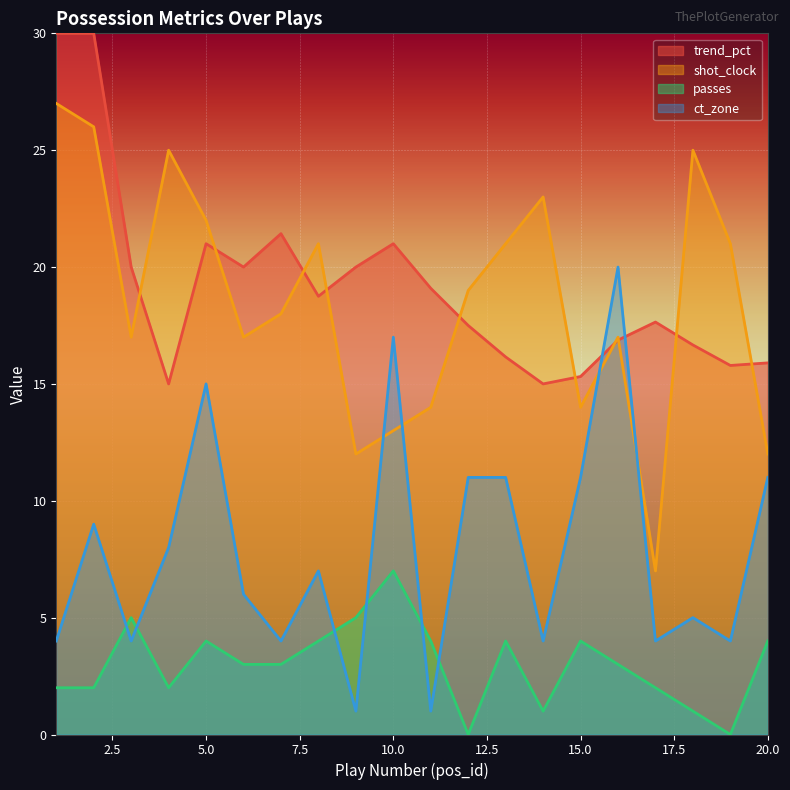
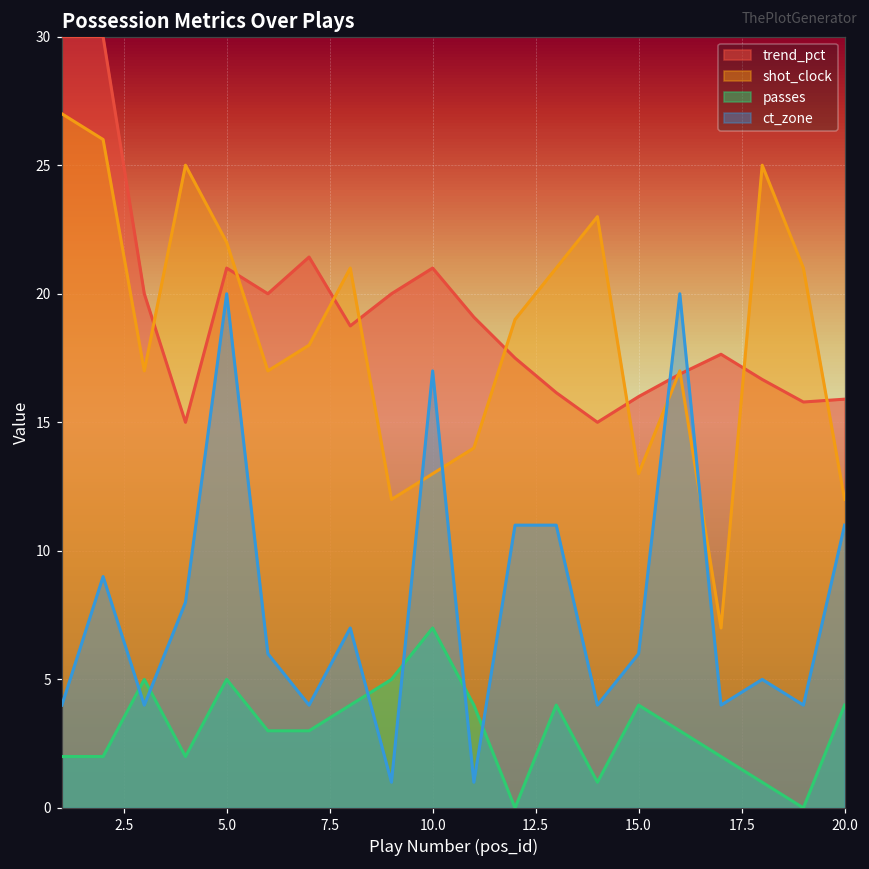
  {
    "trend_pct": {
      "5.0": 21.0,
      "10.0": 21.0,
-     "15.0": 15.3,
+     "15.0": 16.0,
      "20.0": 15.9
    },
    "shot_clock": {
      "5.0": 22,
      "10.0": 13,
-     "15.0": 14,
+     "15.0": 13,
      "20.0": 12
    },
    "passes": {
-     "5.0": 4,
+     "5.0": 5,
      "10.0": 7,
      "15.0": 4,
      "20.0": 4
    },
    "ct_zone": {
-     "5.0": 15,
+     "5.0": 20,
      "10.0": 17,
-     "15.0": 11,
+     "15.0": 6,
      "20.0": 11
    }
  }
